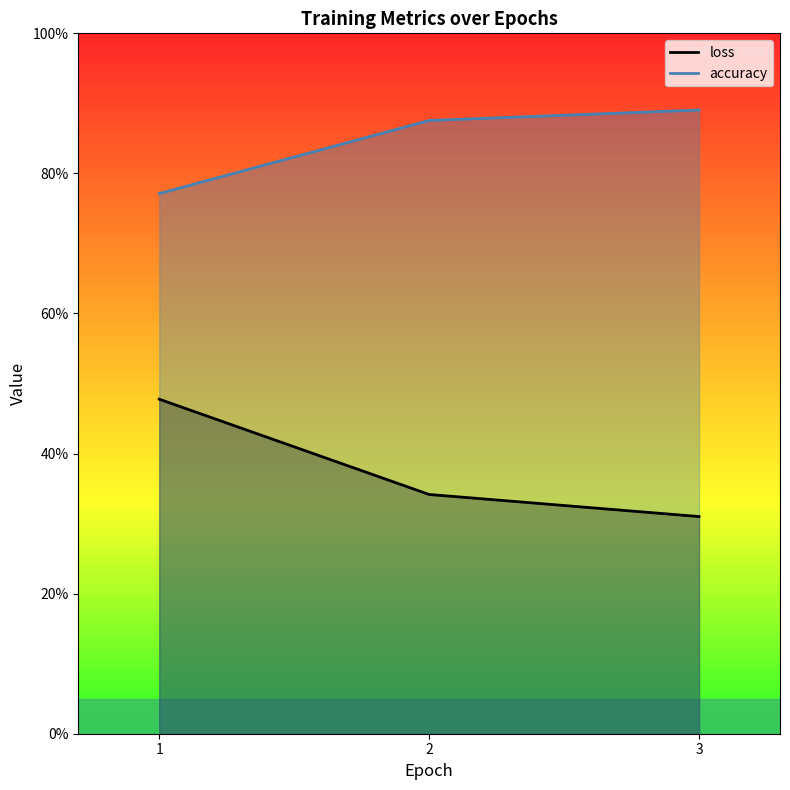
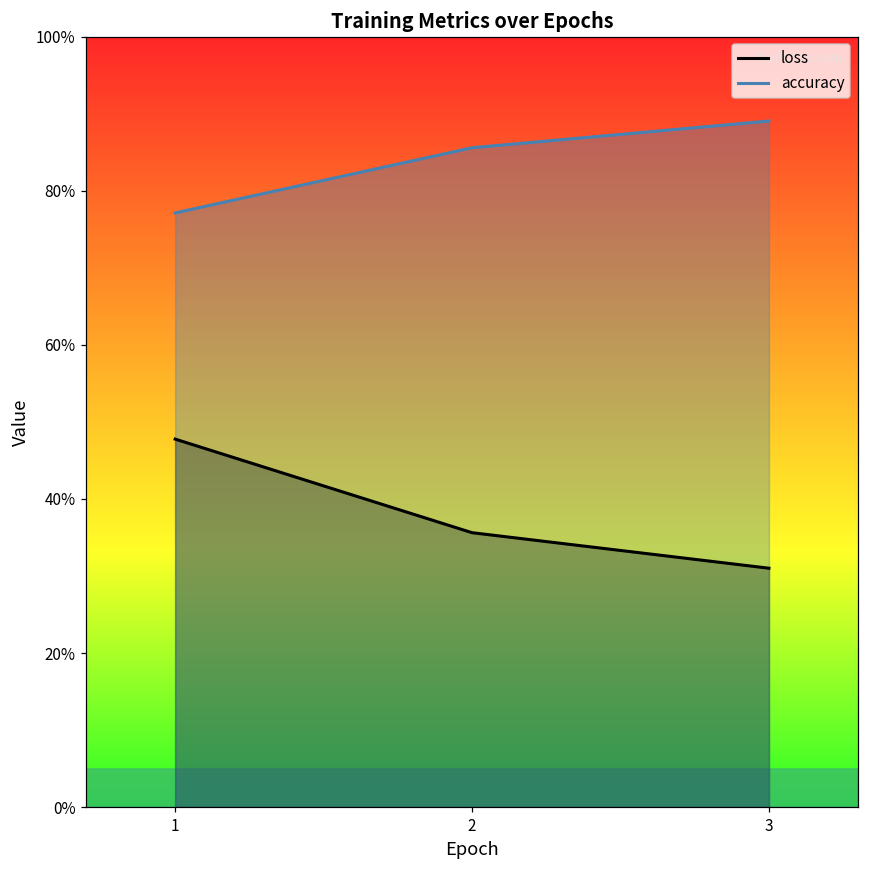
  {
    "loss": {
      "1": "48%",
-     "2": "34%",
+     "2": "36%",
      "3": "31%"
    },
    "accuracy": {
      "1": "77%",
-     "2": "88%",
+     "2": "86%",
      "3": "89%"
    }
  }
